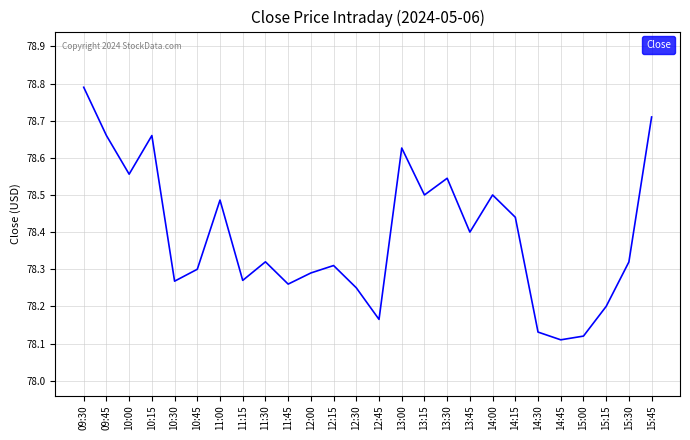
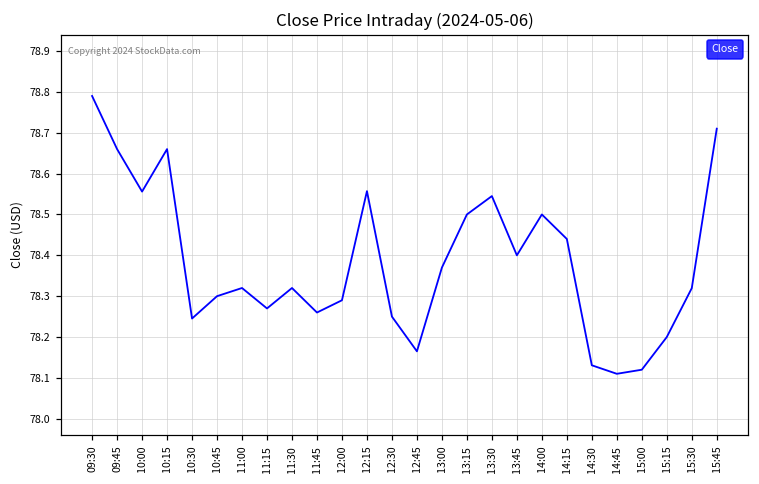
  {
    "09:30": 78.79,
    "09:45": 78.66,
    "10:00": 78.56,
    "10:15": 78.66,
-   "10:30": 78.27,
+   "10:30": 78.25,
    "10:45": 78.30,
-   "11:00": 78.49,
+   "11:00": 78.32,
    "11:15": 78.27,
    "11:30": 78.32,
    "11:45": 78.26,
    "12:00": 78.29,
-   "12:15": 78.31,
+   "12:15": 78.56,
    "12:30": 78.25,
    "12:45": 78.17,
-   "13:00": 78.63,
+   "13:00": 78.37,
    "13:15": 78.50,
    "13:30": 78.54,
    "13:45": 78.40,
    "14:00": 78.50,
    "14:15": 78.44,
    "14:30": 78.13,
    "14:45": 78.11,
    "15:00": 78.12,
    "15:15": 78.20,
    "15:30": 78.32,
    "15:45": 78.71
  }
